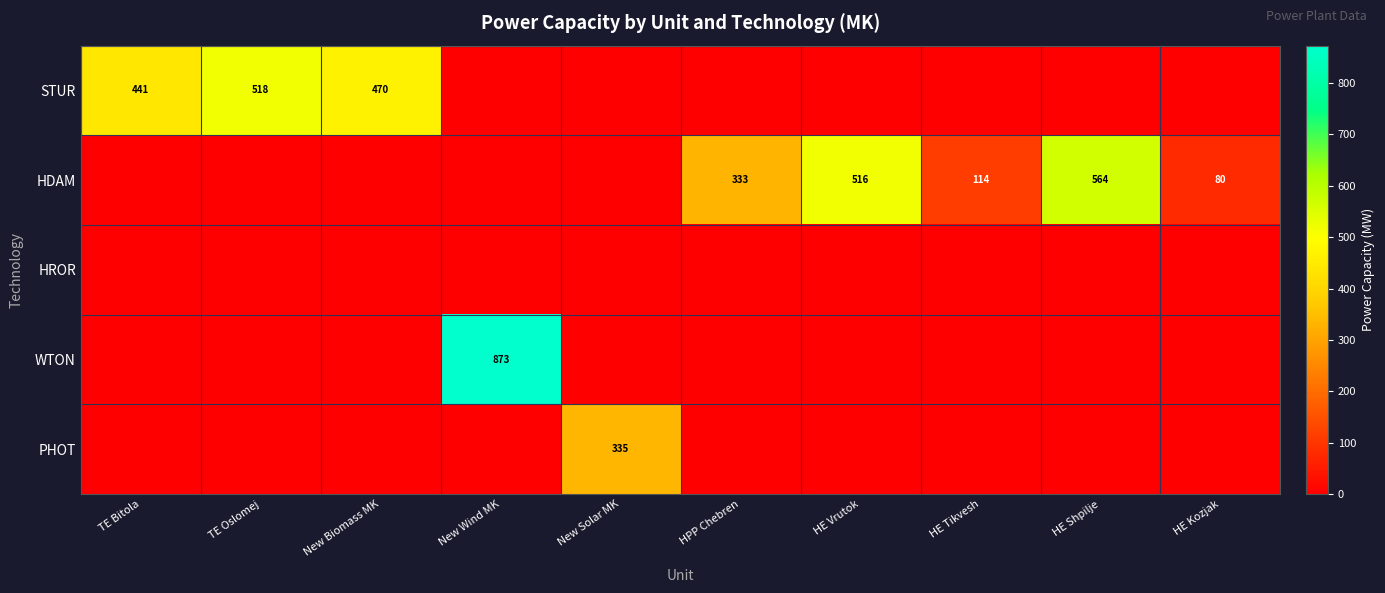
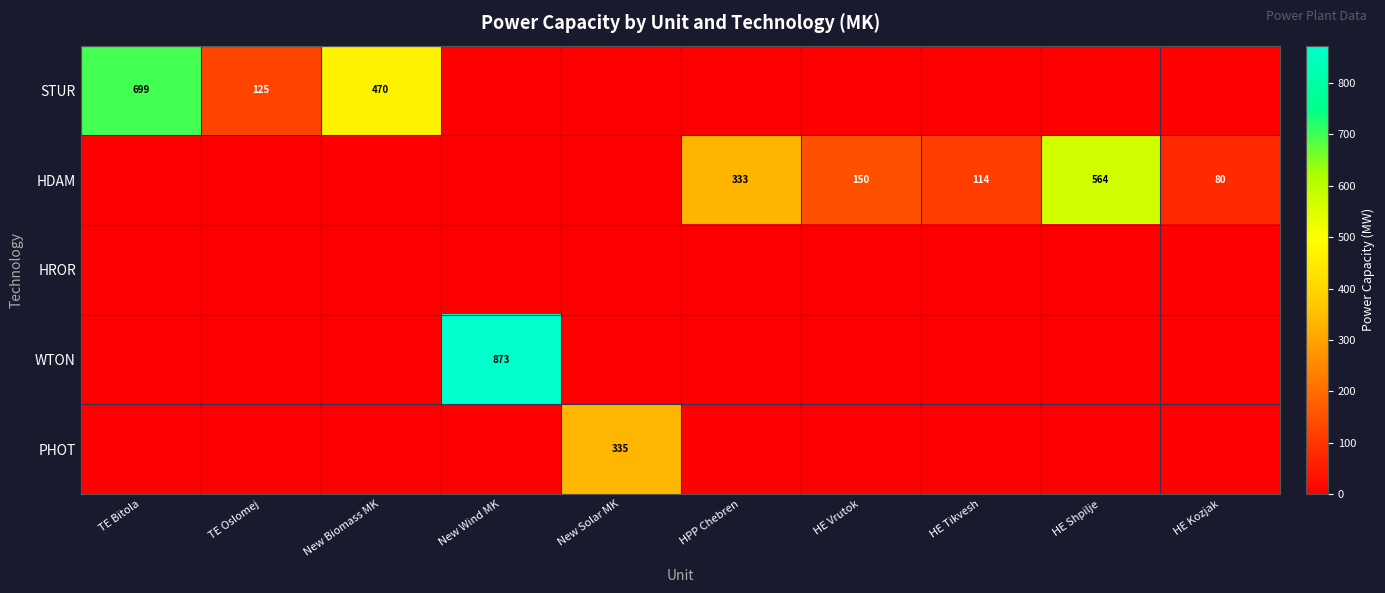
  {
    "STUR": {
-     "TE Bitola": 441,
-     "TE Oslomej": 518,
+     "TE Bitola": 699,
+     "TE Oslomej": 125,
      "New Biomass MK": 470
    },
    "HDAM": {
      "HPP Chebren": 333,
-     "HE Vrutok": 516,
+     "HE Vrutok": 150,
      "HE Tikvesh": 114,
      "HE Shpilje": 564,
      "HE Kozjak": 80
    },
    "WTON": {
      "New Wind MK": 873
    },
    "PHOT": {
      "New Solar MK": 335
    }
  }
